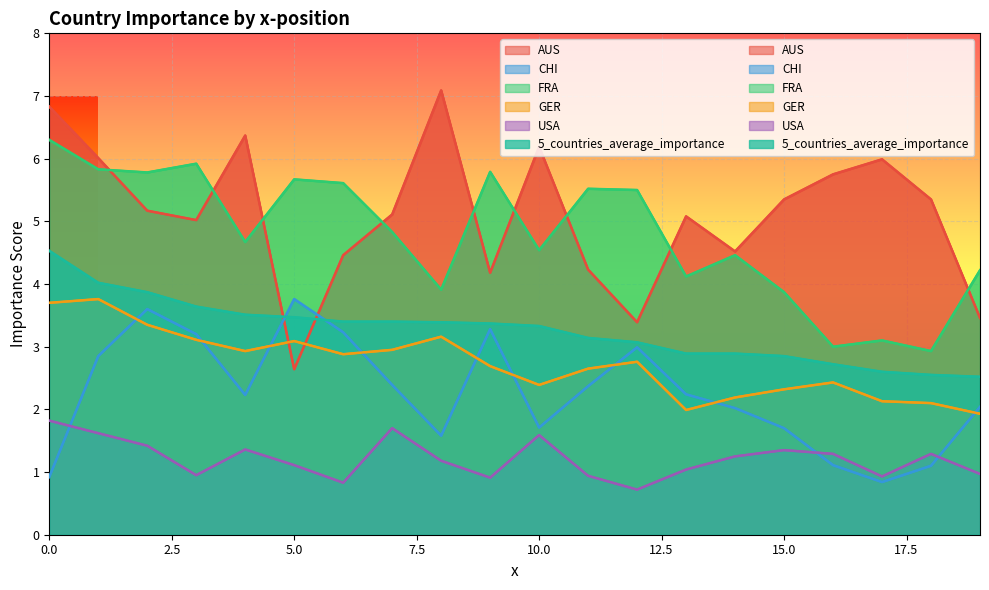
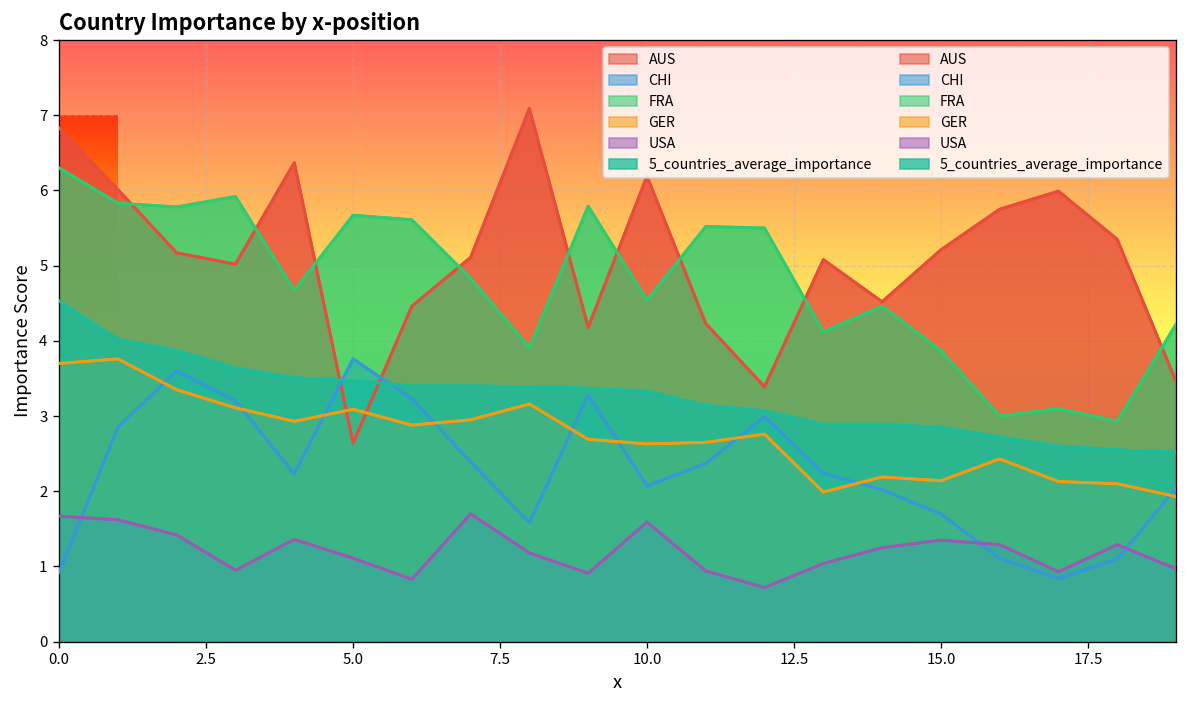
  {
    "AUS": {
      "0.0": 6.8,
      "5.0": 2.6,
-     "15.0": 5.4
+     "15.0": 5.2
    },
    "CHI": {
      "0.0": 0.9,
      "5.0": 3.8,
-     "10.0": 1.7,
+     "10.0": 2.1,
      "15.0": 1.7
    },
    "GER": {
      "0.0": 3.7,
      "5.0": 3.1,
-     "10.0": 2.4,
-     "15.0": 2.3
+     "10.0": 2.6,
+     "15.0": 2.1
    },
    "USA": {
-     "0.0": 1.8,
+     "0.0": 1.7,
      "5.0": 1.1,
      "10.0": 1.6,
      "15.0": 1.4
    }
  }
